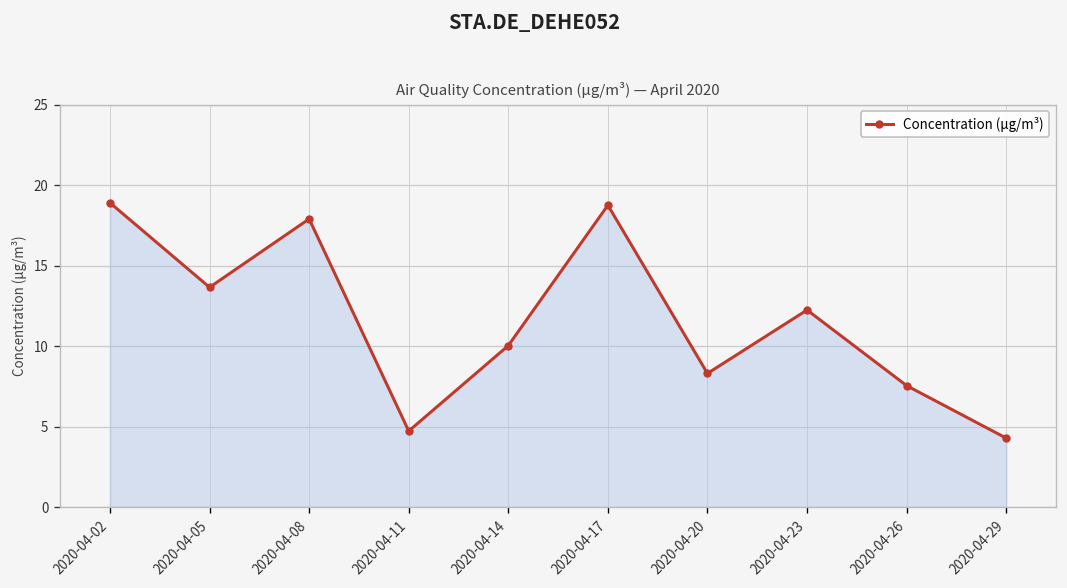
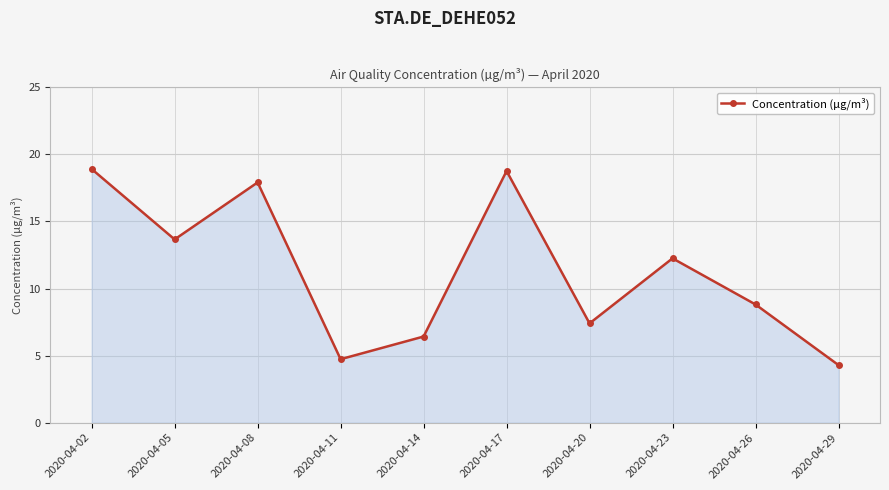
  {
    "2020-04-02": 18.9,
    "2020-04-05": 13.7,
    "2020-04-08": 17.9,
    "2020-04-11": 4.7,
-   "2020-04-14": 10.0,
+   "2020-04-14": 6.4,
    "2020-04-17": 18.8,
-   "2020-04-20": 8.3,
+   "2020-04-20": 7.4,
    "2020-04-23": 12.3,
-   "2020-04-26": 7.6,
+   "2020-04-26": 8.8,
    "2020-04-29": 4.3
  }
